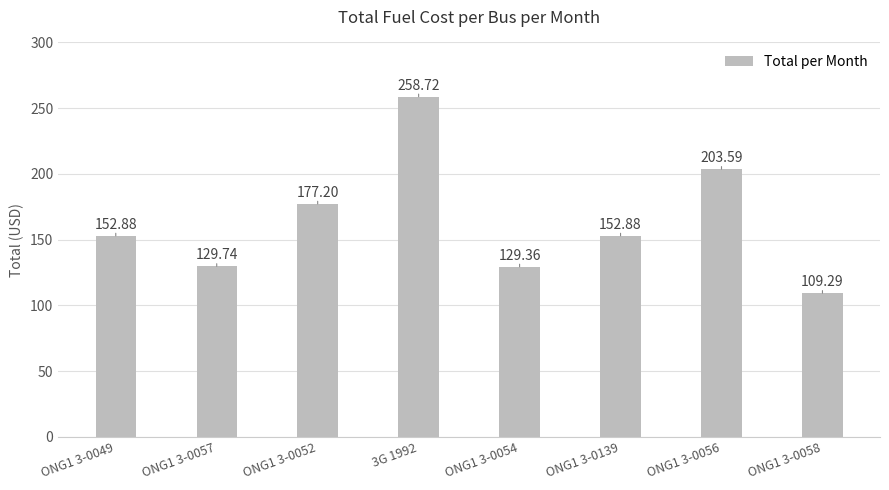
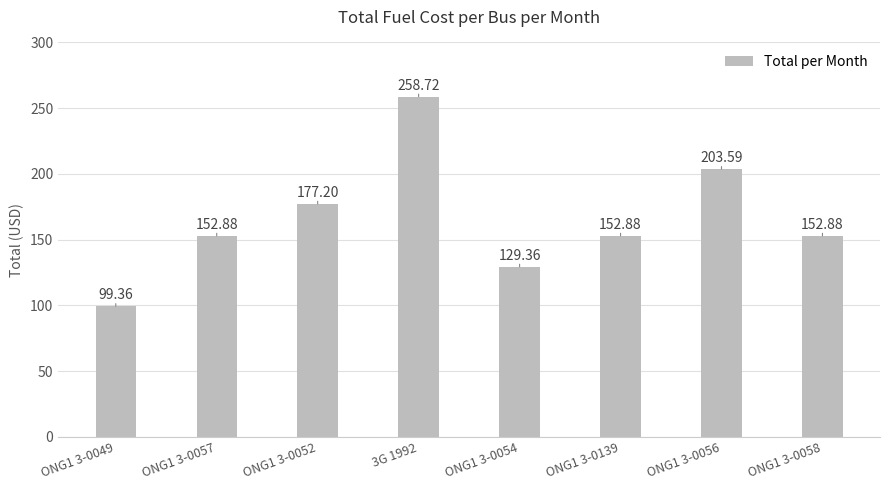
  {
-   "ONG1 3-0049": 152.88,
-   "ONG1 3-0057": 129.74,
+   "ONG1 3-0049": 99.36,
+   "ONG1 3-0057": 152.88,
    "ONG1 3-0052": 177.20,
    "3G 1992": 258.72,
    "ONG1 3-0054": 129.36,
    "ONG1 3-0139": 152.88,
    "ONG1 3-0056": 203.59,
-   "ONG1 3-0058": 109.29
+   "ONG1 3-0058": 152.88
  }
